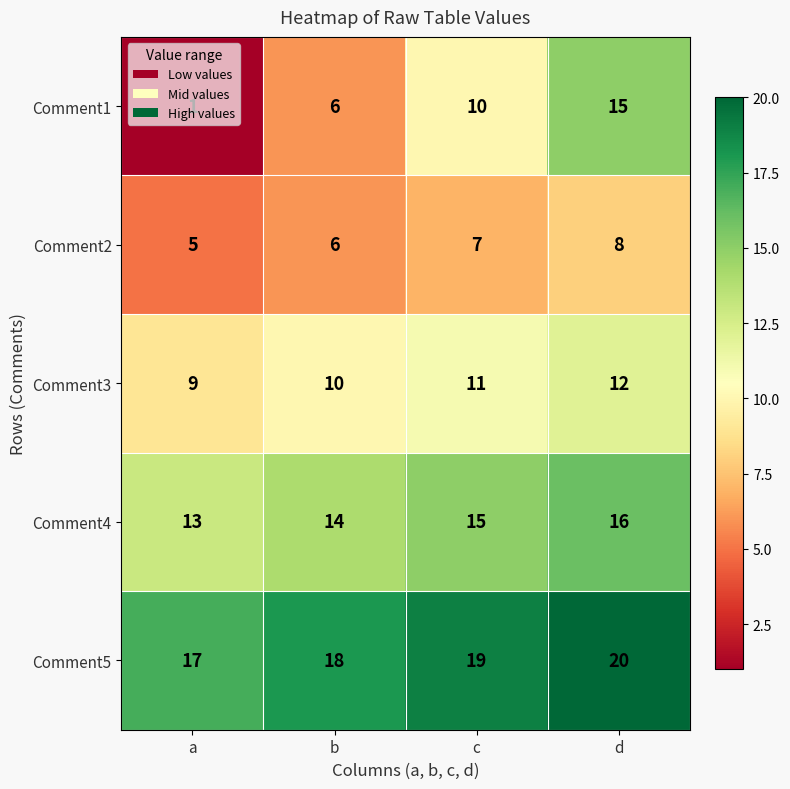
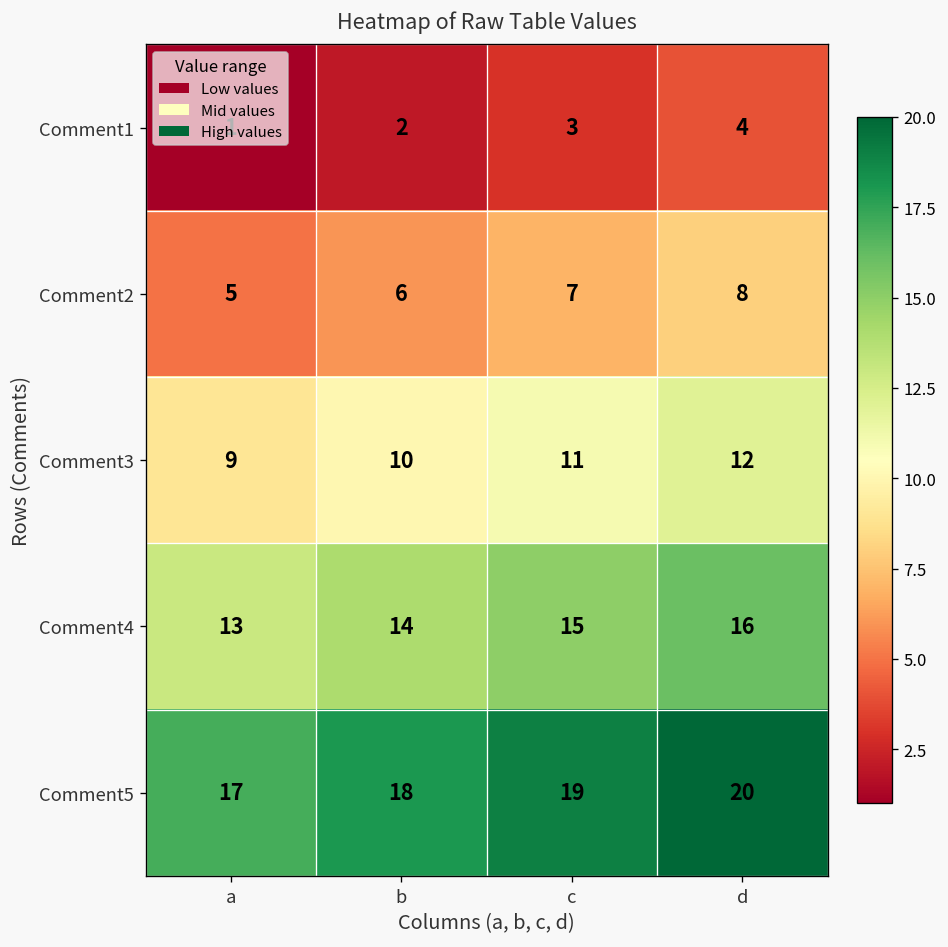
  {
    "Comment1": {
-     "b": 6,
-     "c": 10,
-     "d": 15
+     "b": 2,
+     "c": 3,
+     "d": 4
    },
    "Comment2": {
      "a": 5,
      "b": 6,
      "c": 7,
      "d": 8
    },
    "Comment3": {
      "a": 9,
      "b": 10,
      "c": 11,
      "d": 12
    },
    "Comment4": {
      "a": 13,
      "b": 14,
      "c": 15,
      "d": 16
    },
    "Comment5": {
      "a": 17,
      "b": 18,
      "c": 19,
      "d": 20
    }
  }
